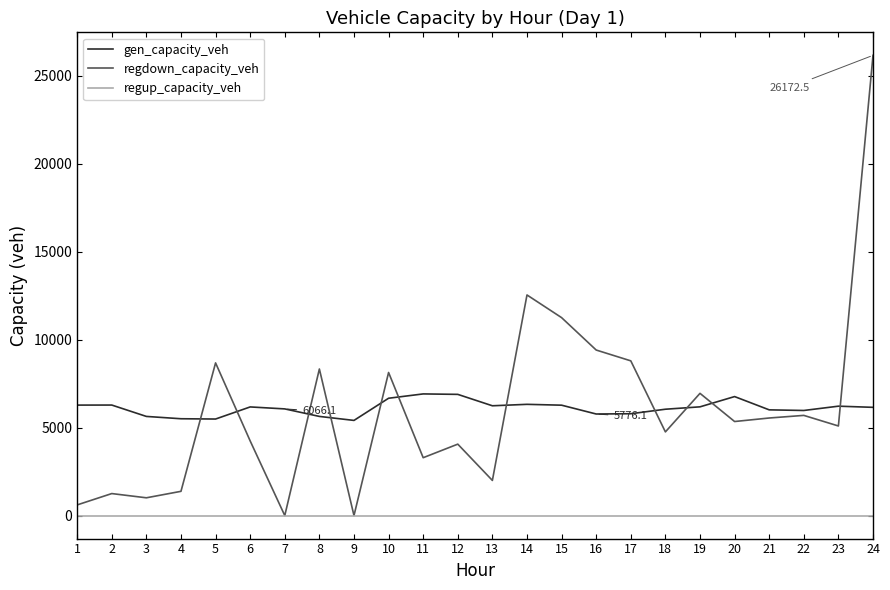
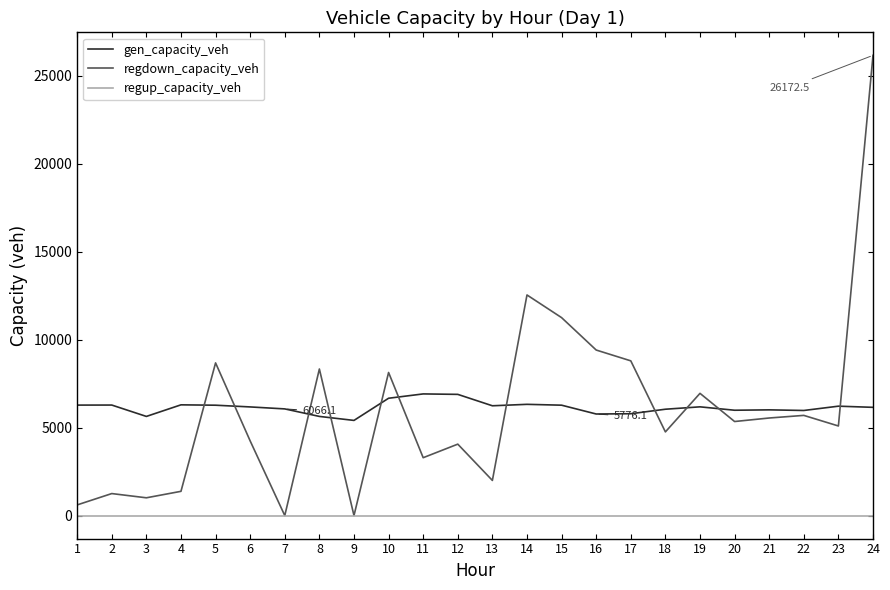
  {
    "gen_capacity_veh": {
      "1": 6300,
      "2": 6300,
      "3": 5600,
-     "4": 5500,
-     "5": 5500,
+     "4": 6300,
+     "5": 6300,
      "6": 6200,
      "9": 5400,
      "10": 6700,
      "11": 6900,
      "12": 6900,
      "13": 6200,
      "14": 6300,
      "15": 6300,
      "18": 6000,
      "19": 6200,
-     "20": 6800,
+     "20": 6000,
      "21": 6000,
      "22": 6000,
      "23": 6200,
      "24": 6200
    },
    "regdown_capacity_veh": {
      "24": 26172.5
    },
    "regup_capacity_veh": {
      "1": 0,
      "2": 0,
      "3": 0,
      "4": 0,
      "5": 0,
      "6": 0,
      "8": 0,
      "10": 0,
      "11": 0,
      "12": 0,
      "13": 0,
      "14": 0,
      "15": 0,
      "16": 0,
      "17": 0,
      "18": 0,
      "19": 0,
      "20": 0,
      "21": 0,
      "22": 0,
      "23": 0,
      "24": 0
    }
  }
